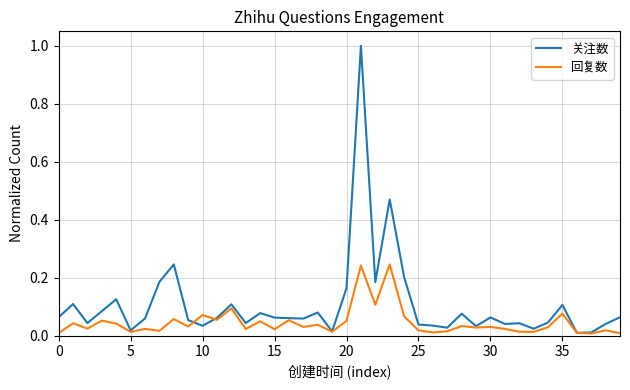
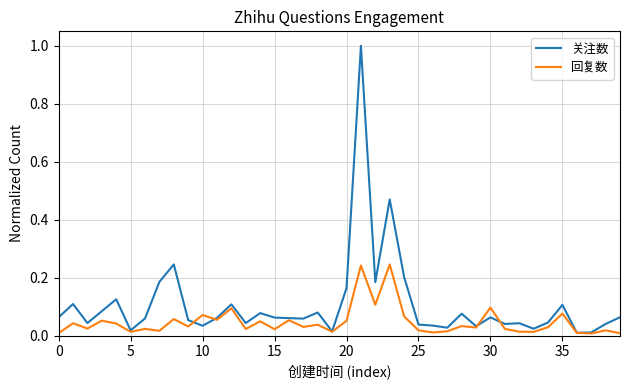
  {
    "关注数": {
      "0": 0.06,
      "10": 0.03,
      "15": 0.06,
      "20": 0.16,
      "25": 0.04,
      "30": 0.06,
      "35": 0.11
    },
    "回复数": {
      "0": 0.01,
      "10": 0.07,
      "15": 0.02,
      "20": 0.05,
      "25": 0.02,
-     "30": 0.03,
+     "30": 0.10,
      "35": 0.08
    }
  }
